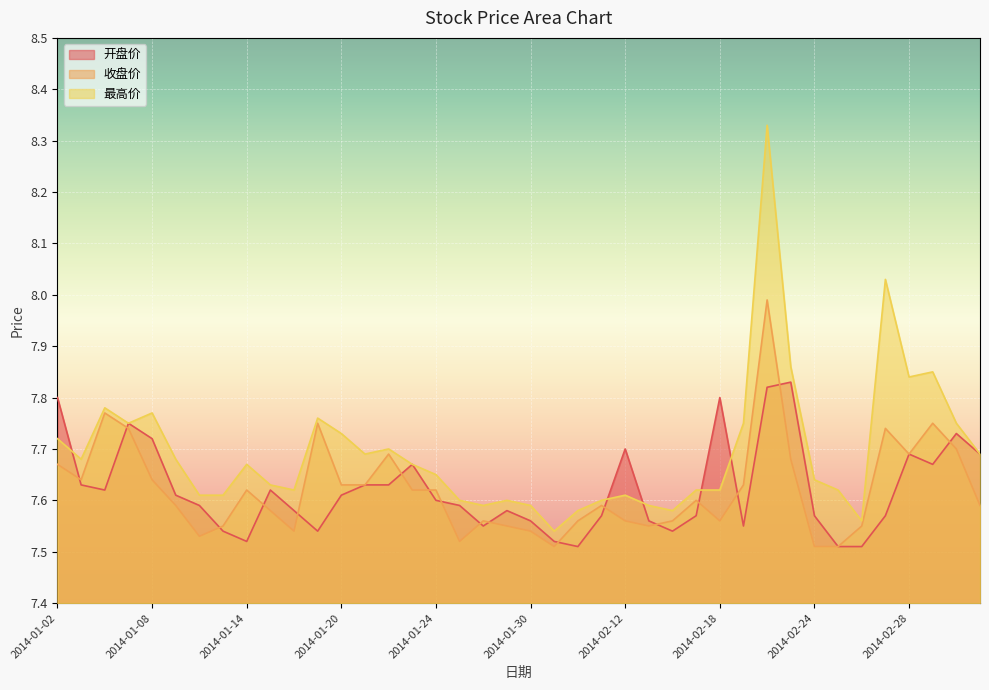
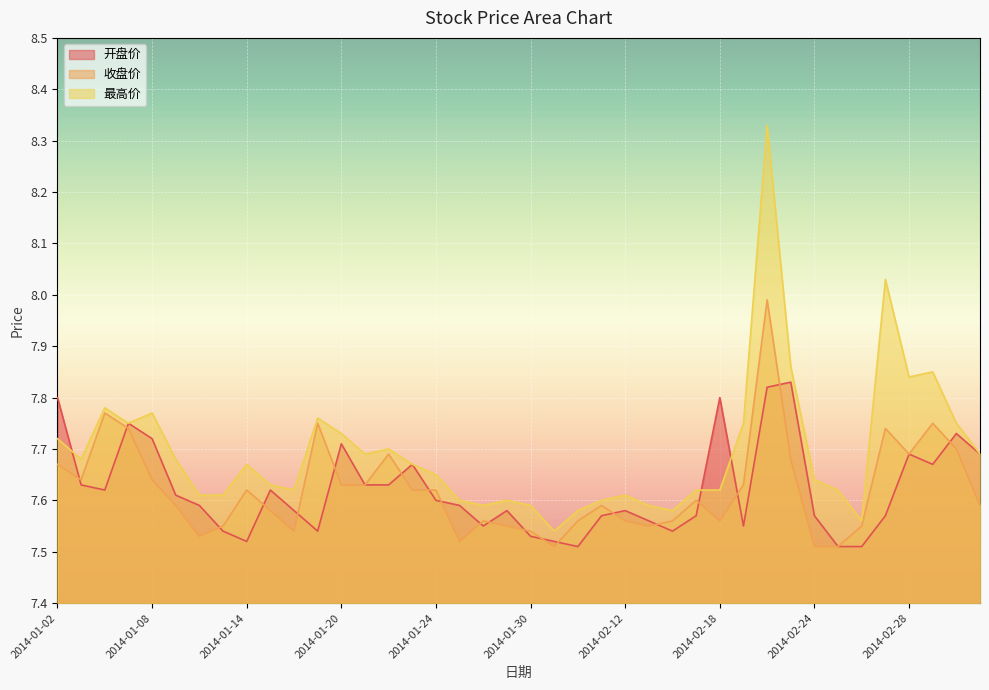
  {
    "开盘价": {
      "2014-01-02": 7.80,
      "2014-01-08": 7.72,
      "2014-01-14": 7.52,
-     "2014-01-20": 7.61,
+     "2014-01-20": 7.71,
      "2014-01-24": 7.60,
-     "2014-01-30": 7.56,
-     "2014-02-12": 7.70,
+     "2014-01-30": 7.53,
+     "2014-02-12": 7.58,
      "2014-02-18": 7.80,
      "2014-02-24": 7.57
    }
  }
